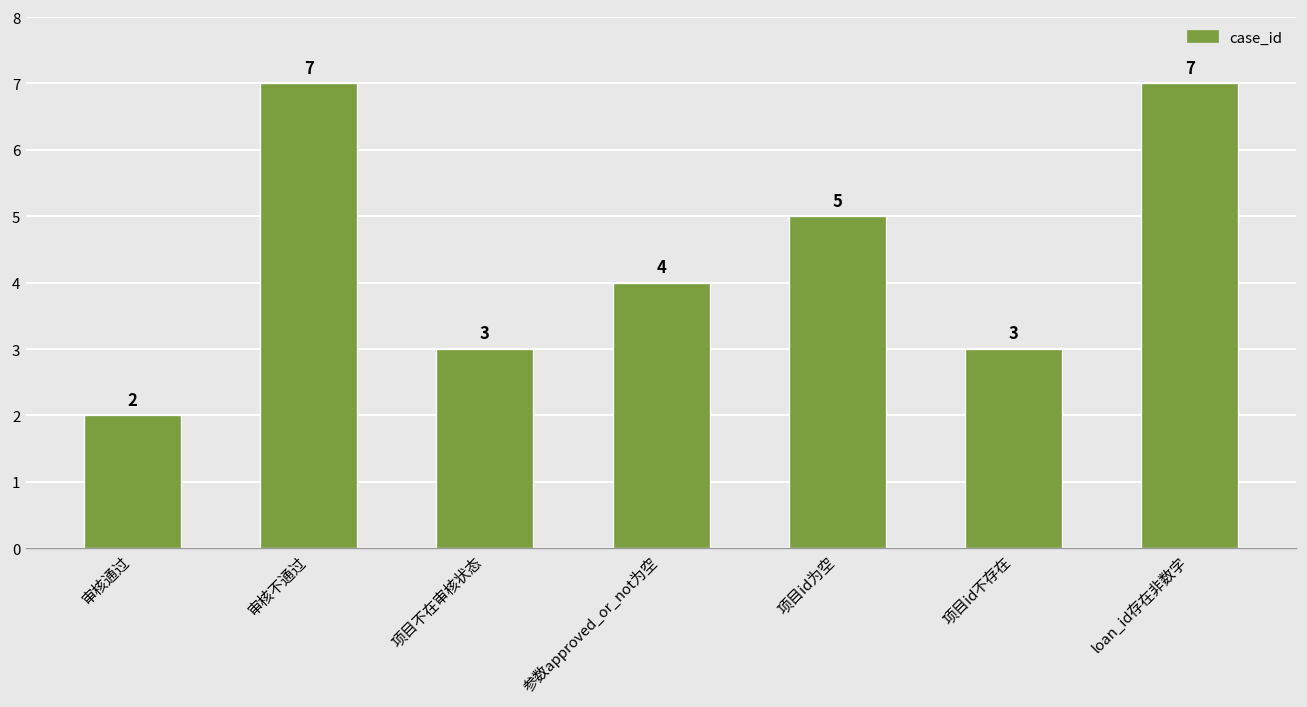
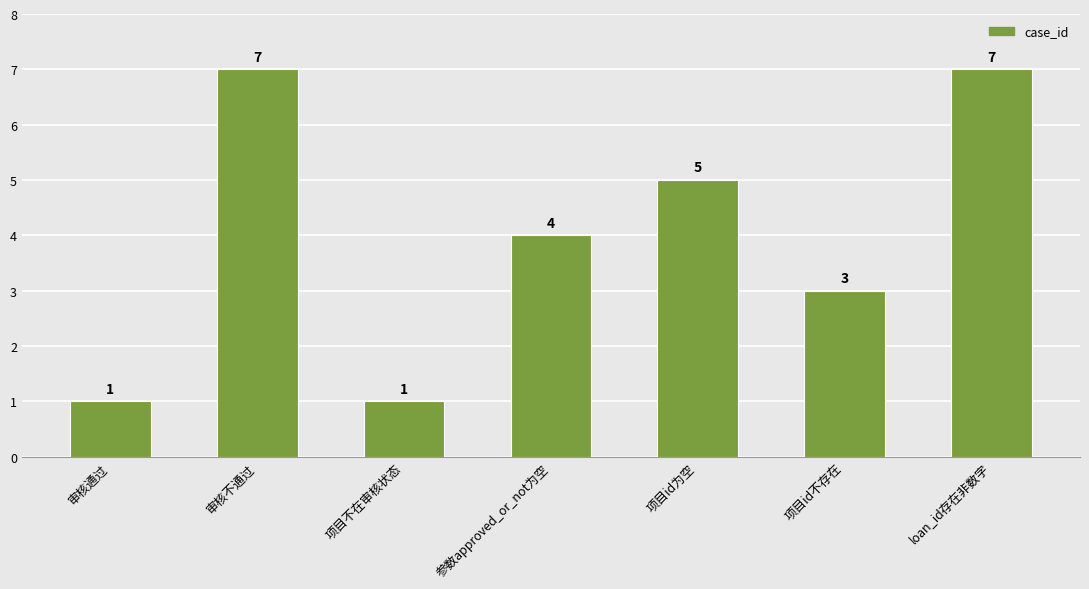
  {
-   "审核通过": 2,
+   "审核通过": 1,
    "审核不通过": 7,
-   "项目不在审核状态": 3,
+   "项目不在审核状态": 1,
    "参数approved_or_not为空": 4,
    "项目id为空": 5,
    "项目id不存在": 3,
    "loan_id存在非数字": 7
  }
